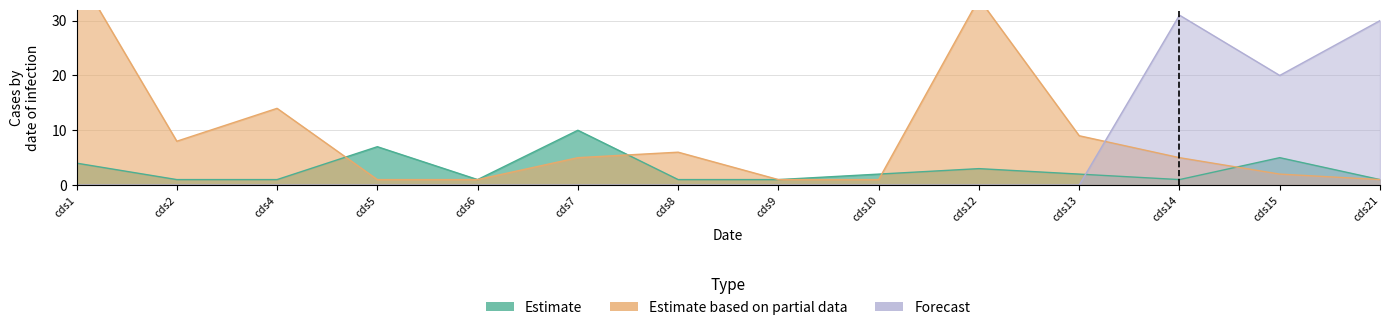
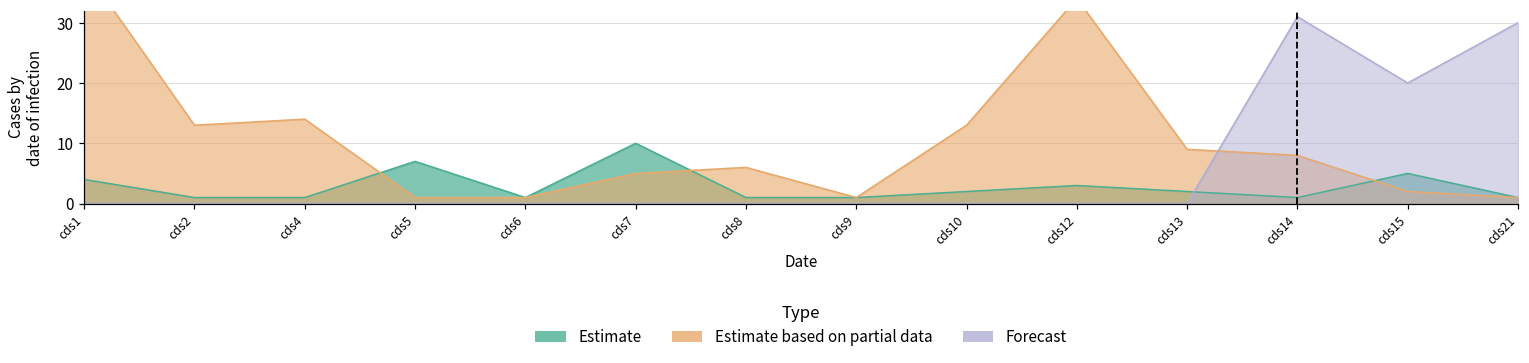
  {
    "Estimate": {
      "cds1": 4,
      "cds2": 1,
      "cds4": 1,
      "cds5": 7,
      "cds7": 10,
      "cds8": 1,
      "cds10": 2,
      "cds12": 3,
      "cds13": 2,
      "cds14": 1,
      "cds15": 5
    },
    "Estimate based on partial data": {
-     "cds2": 8,
+     "cds2": 13,
      "cds4": 14,
      "cds5": 1,
      "cds7": 5,
      "cds8": 6,
-     "cds10": 1,
+     "cds10": 13,
      "cds13": 9,
-     "cds14": 5,
+     "cds14": 8,
      "cds15": 2
    },
    "Forecast": {
      "cds1": 0,
      "cds2": 0,
      "cds4": 0,
      "cds5": 0,
      "cds6": 0,
      "cds7": 0,
      "cds8": 0,
      "cds9": 0,
      "cds10": 0,
      "cds12": 0,
      "cds13": 0,
      "cds14": 31,
      "cds15": 20,
      "cds21": 30
    }
  }
